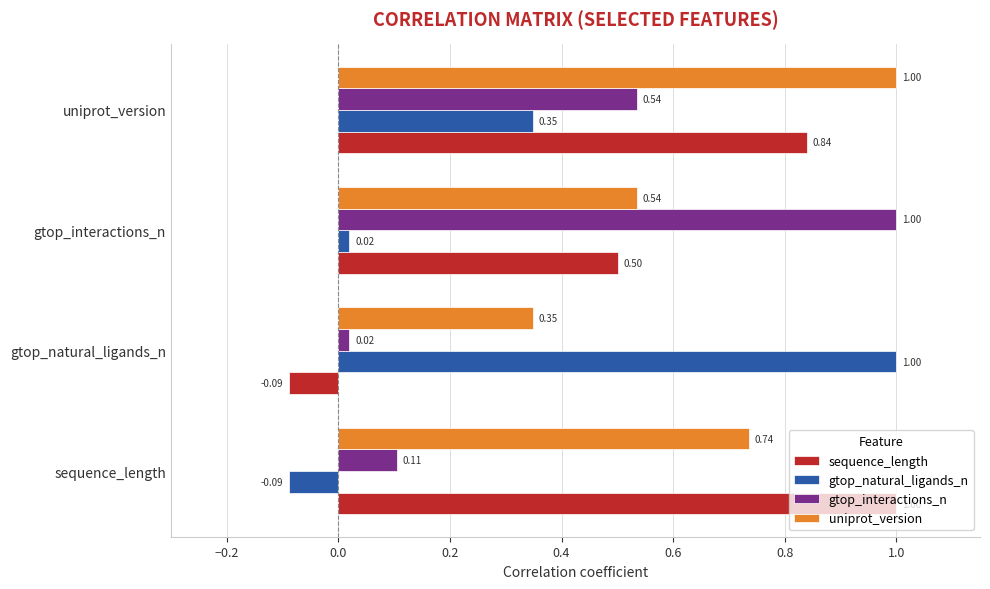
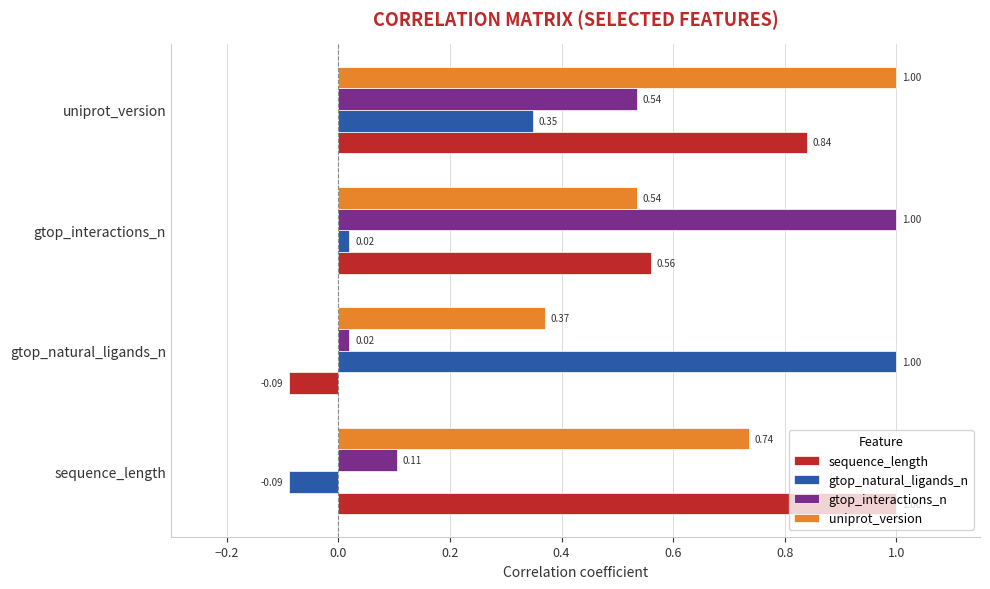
  {
    "sequence_length": {
      "uniprot_version": 0.84,
-     "gtop_interactions_n": 0.50,
+     "gtop_interactions_n": 0.56,
      "gtop_natural_ligands_n": -0.09
    },
    "gtop_natural_ligands_n": {
      "uniprot_version": 0.35,
      "gtop_interactions_n": 0.02,
      "gtop_natural_ligands_n": 1.00,
      "sequence_length": -0.09
    },
    "gtop_interactions_n": {
      "uniprot_version": 0.54,
      "gtop_interactions_n": 1.00,
      "gtop_natural_ligands_n": 0.02,
      "sequence_length": 0.11
    },
    "uniprot_version": {
      "uniprot_version": 1.00,
      "gtop_interactions_n": 0.54,
-     "gtop_natural_ligands_n": 0.35,
+     "gtop_natural_ligands_n": 0.37,
      "sequence_length": 0.74
    }
  }
